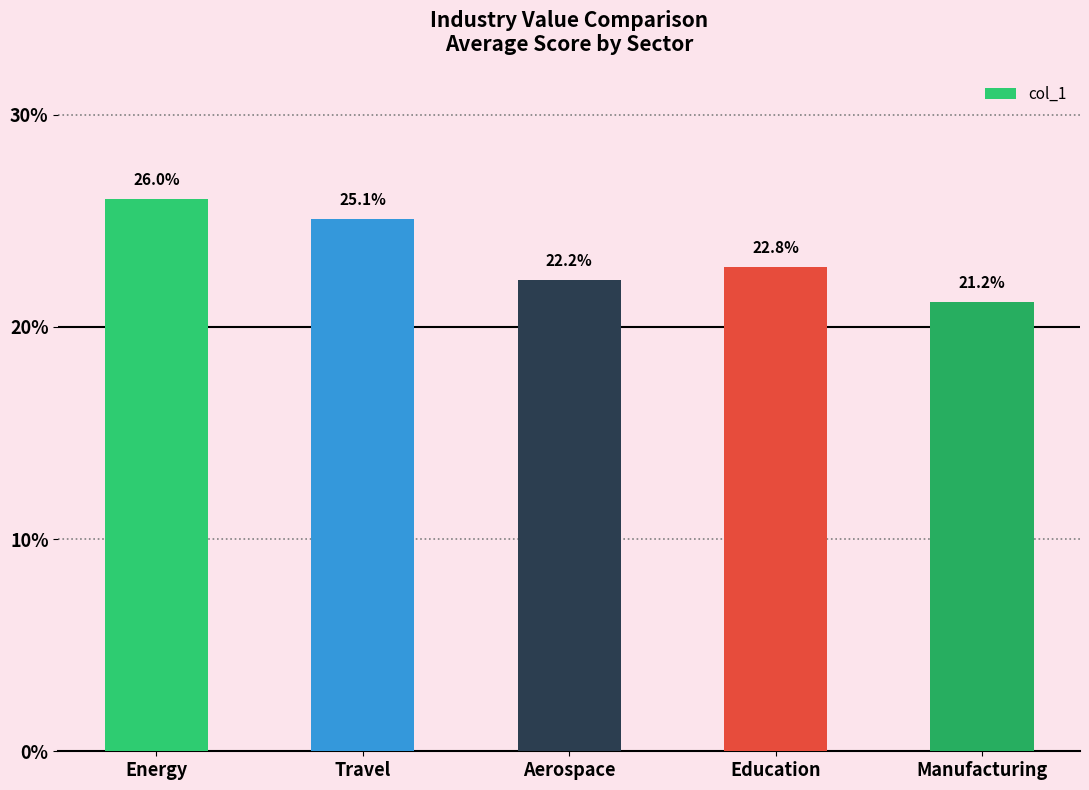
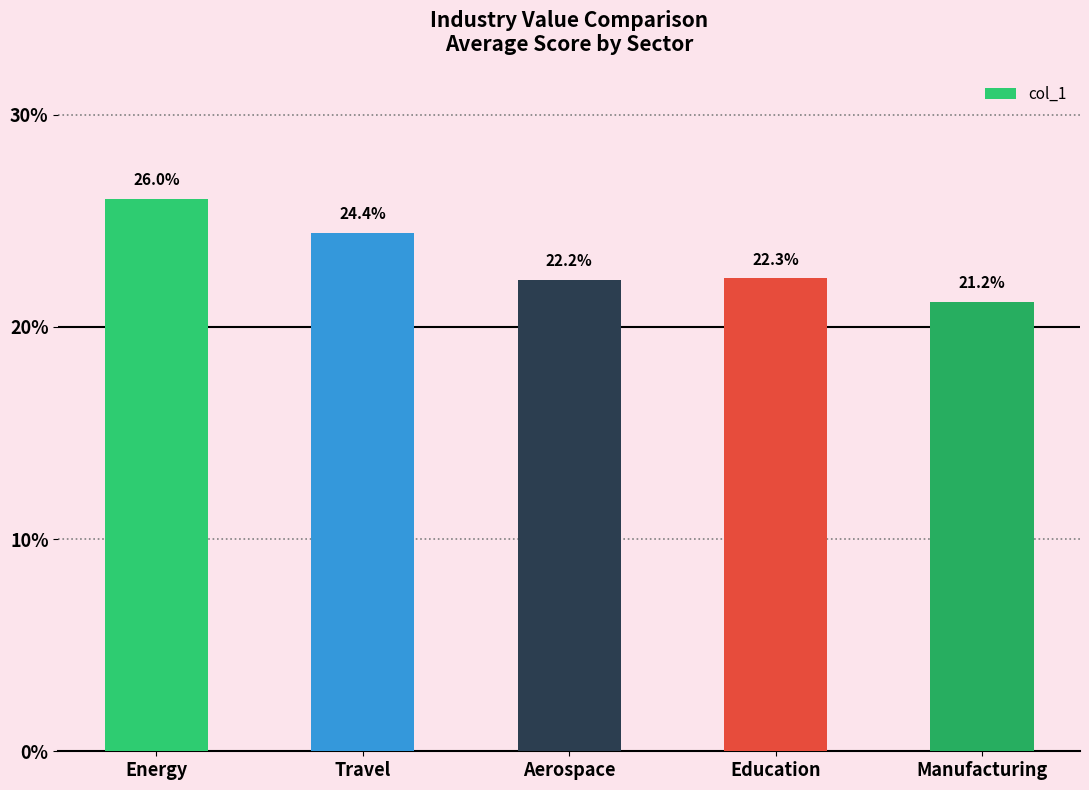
  {
    "Energy": "26.0%",
-   "Travel": "25.1%",
+   "Travel": "24.4%",
    "Aerospace": "22.2%",
-   "Education": "22.8%",
+   "Education": "22.3%",
    "Manufacturing": "21.2%"
  }
